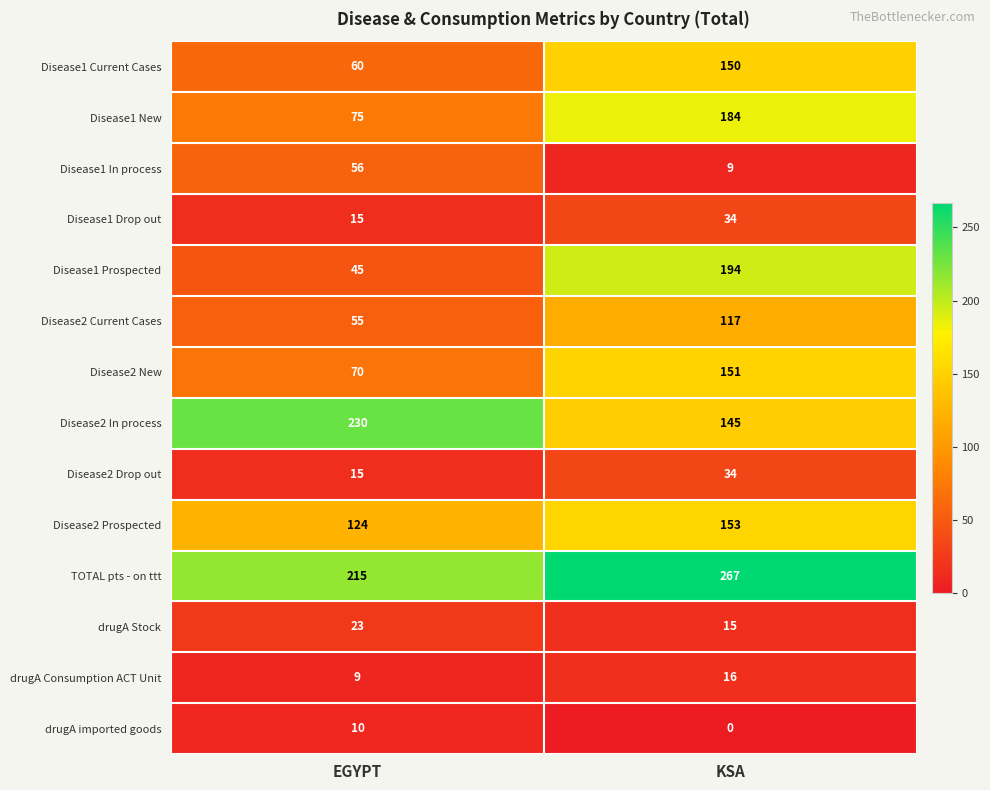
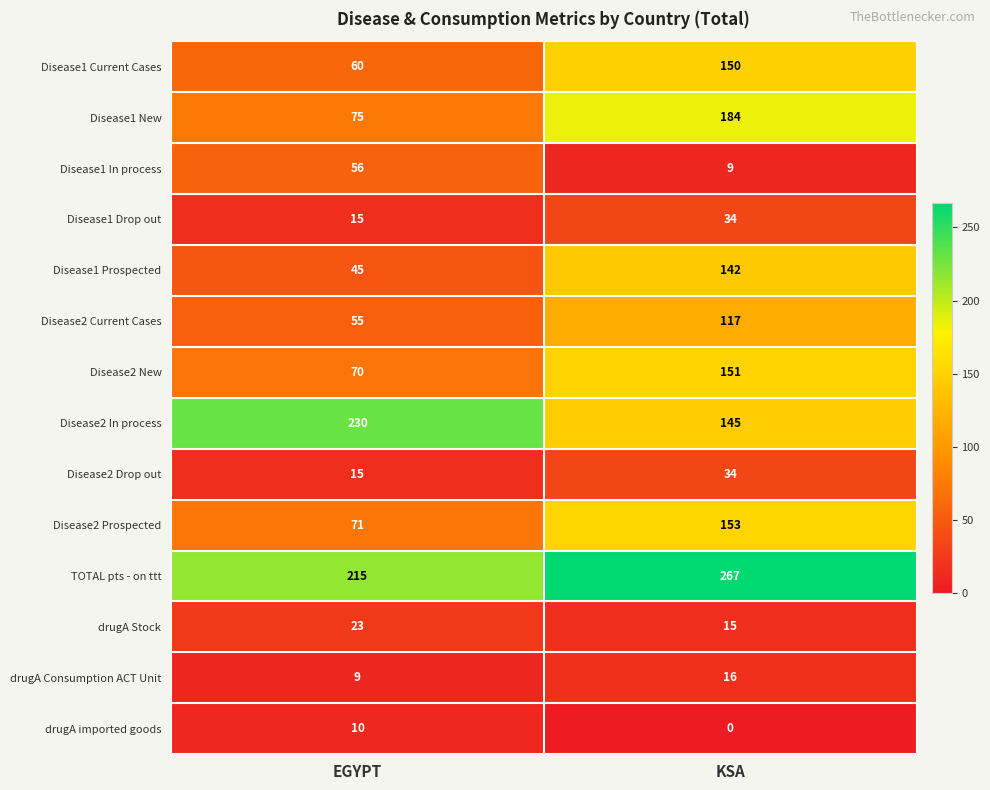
  {
    "Disease1 Current Cases": {
      "EGYPT": 60,
      "KSA": 150
    },
    "Disease1 New": {
      "EGYPT": 75,
      "KSA": 184
    },
    "Disease1 In process": {
      "EGYPT": 56,
      "KSA": 9
    },
    "Disease1 Drop out": {
      "EGYPT": 15,
      "KSA": 34
    },
    "Disease1 Prospected": {
      "EGYPT": 45,
-     "KSA": 194
+     "KSA": 142
    },
    "Disease2 Current Cases": {
      "EGYPT": 55,
      "KSA": 117
    },
    "Disease2 New": {
      "EGYPT": 70,
      "KSA": 151
    },
    "Disease2 In process": {
      "EGYPT": 230,
      "KSA": 145
    },
    "Disease2 Drop out": {
      "EGYPT": 15,
      "KSA": 34
    },
    "Disease2 Prospected": {
-     "EGYPT": 124,
+     "EGYPT": 71,
      "KSA": 153
    },
    "TOTAL pts - on ttt": {
      "EGYPT": 215,
      "KSA": 267
    },
    "drugA Stock": {
      "EGYPT": 23,
      "KSA": 15
    },
    "drugA Consumption ACT Unit": {
      "EGYPT": 9,
      "KSA": 16
    },
    "drugA imported goods": {
      "EGYPT": 10,
      "KSA": 0
    }
  }
